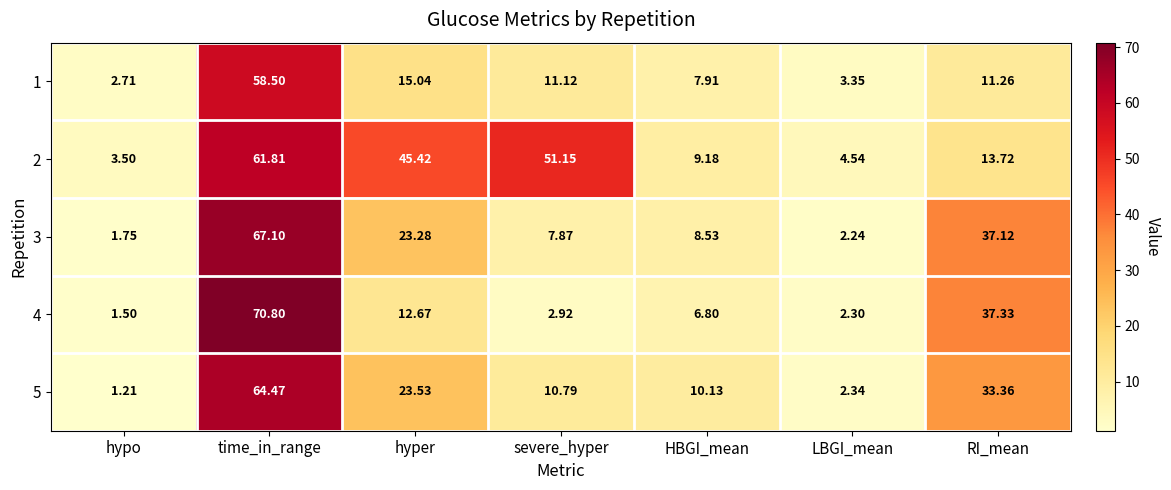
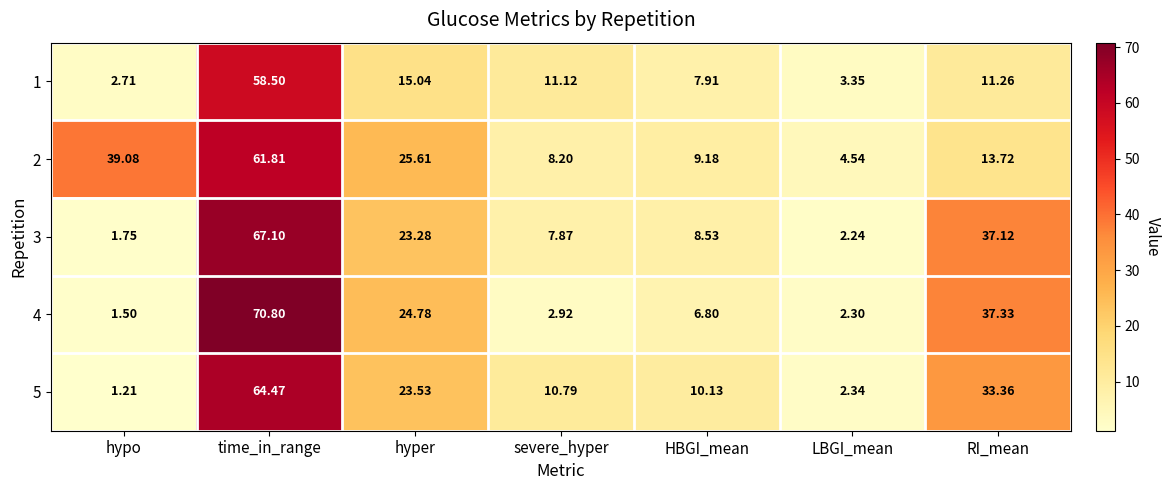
  {
    "1": {
      "hypo": 2.71,
      "time_in_range": 58.50,
      "hyper": 15.04,
      "severe_hyper": 11.12,
      "HBGI_mean": 7.91,
      "LBGI_mean": 3.35,
      "RI_mean": 11.26
    },
    "2": {
-     "hypo": 3.50,
+     "hypo": 39.08,
      "time_in_range": 61.81,
-     "hyper": 45.42,
-     "severe_hyper": 51.15,
+     "hyper": 25.61,
+     "severe_hyper": 8.20,
      "HBGI_mean": 9.18,
      "LBGI_mean": 4.54,
      "RI_mean": 13.72
    },
    "3": {
      "hypo": 1.75,
      "time_in_range": 67.10,
      "hyper": 23.28,
      "severe_hyper": 7.87,
      "HBGI_mean": 8.53,
      "LBGI_mean": 2.24,
      "RI_mean": 37.12
    },
    "4": {
      "hypo": 1.50,
      "time_in_range": 70.80,
-     "hyper": 12.67,
+     "hyper": 24.78,
      "severe_hyper": 2.92,
      "HBGI_mean": 6.80,
      "LBGI_mean": 2.30,
      "RI_mean": 37.33
    },
    "5": {
      "hypo": 1.21,
      "time_in_range": 64.47,
      "hyper": 23.53,
      "severe_hyper": 10.79,
      "HBGI_mean": 10.13,
      "LBGI_mean": 2.34,
      "RI_mean": 33.36
    }
  }
